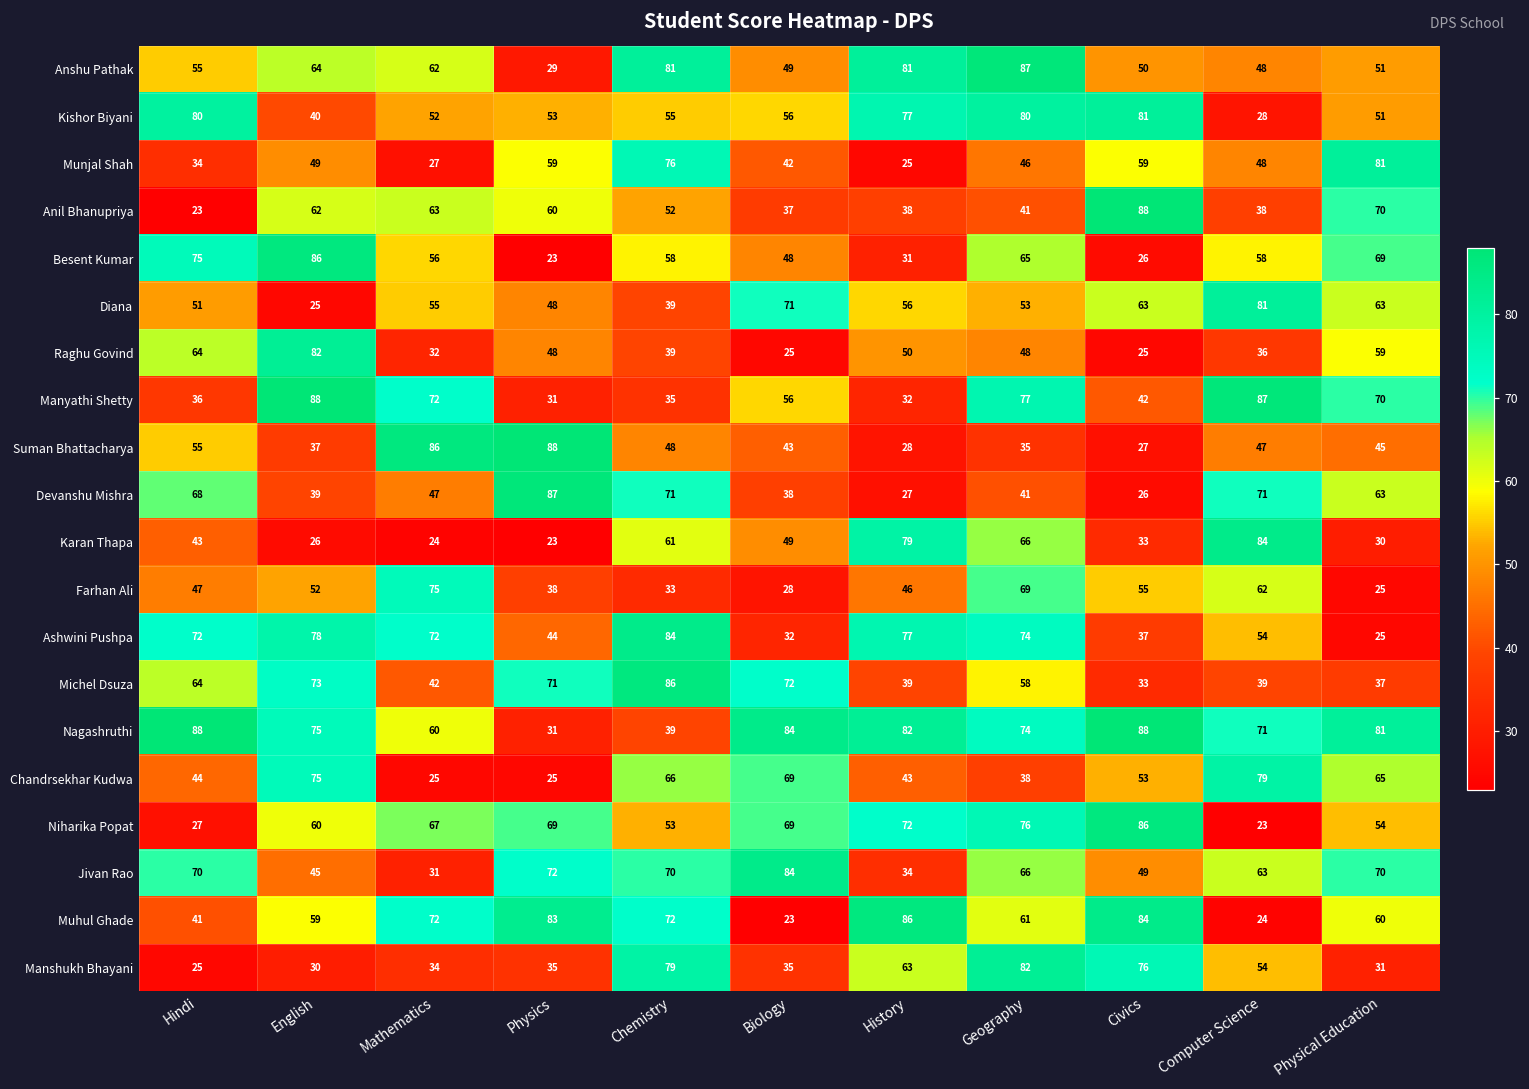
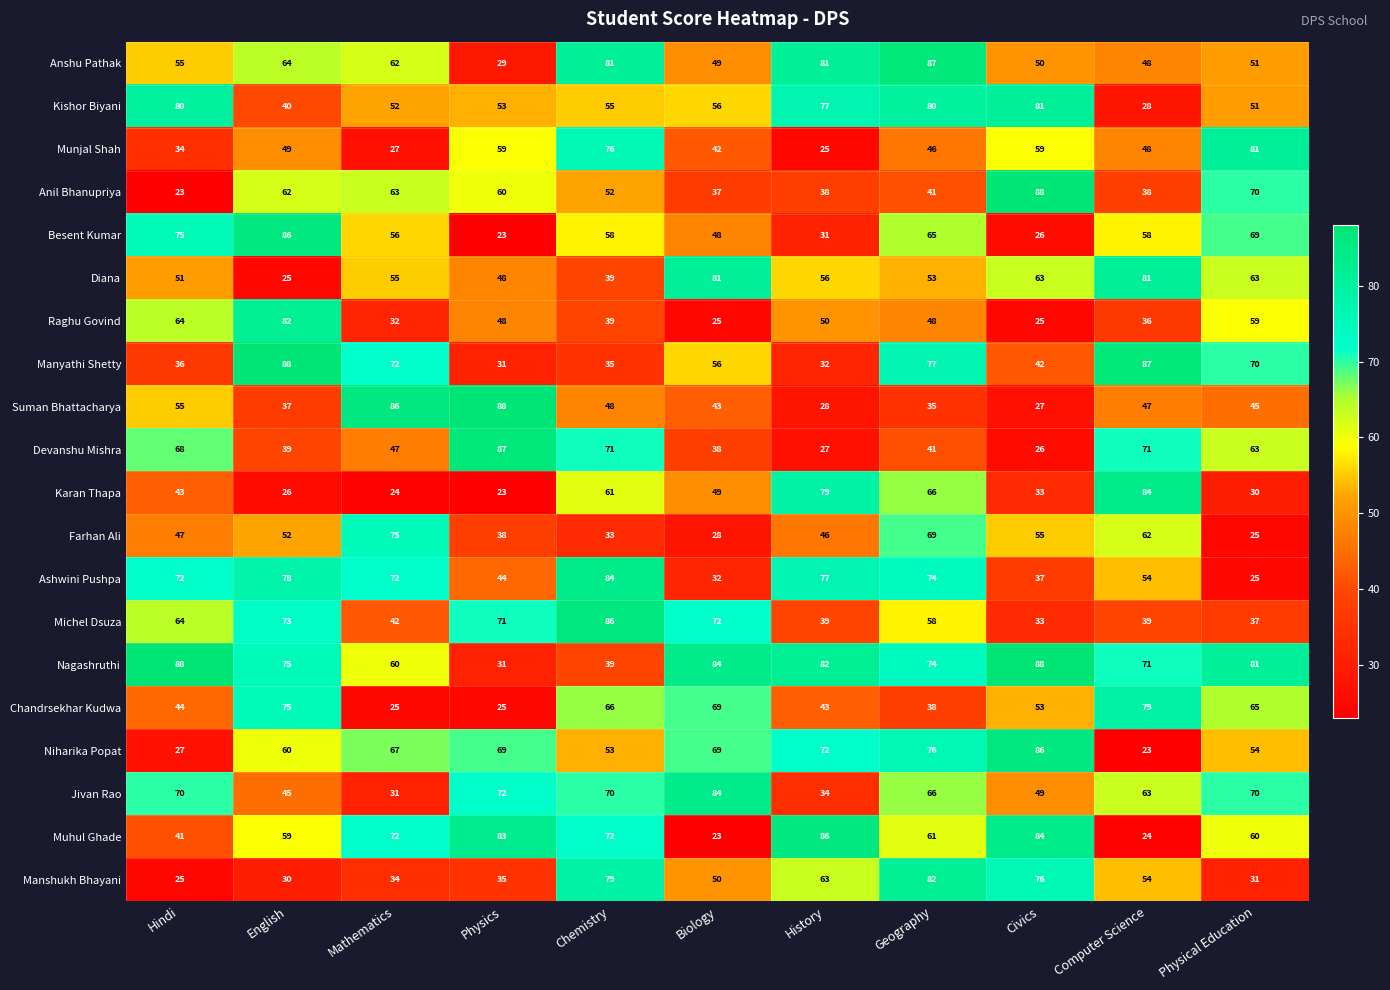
  {
    "Diana": {
      "Hindi": 51,
      "English": 25,
      "Mathematics": 55,
      "Physics": 48,
      "Chemistry": 39,
-     "Biology": 71,
+     "Biology": 81,
      "History": 56,
      "Geography": 53,
      "Civics": 63,
      "Computer Science": 81,
      "Physical Education": 63
    },
    "Manshukh Bhayani": {
      "Hindi": 25,
      "English": 30,
      "Mathematics": 34,
      "Physics": 35,
      "Chemistry": 79,
-     "Biology": 35,
+     "Biology": 50,
      "History": 63,
      "Geography": 82,
      "Civics": 76,
      "Computer Science": 54,
      "Physical Education": 31
    }
  }
